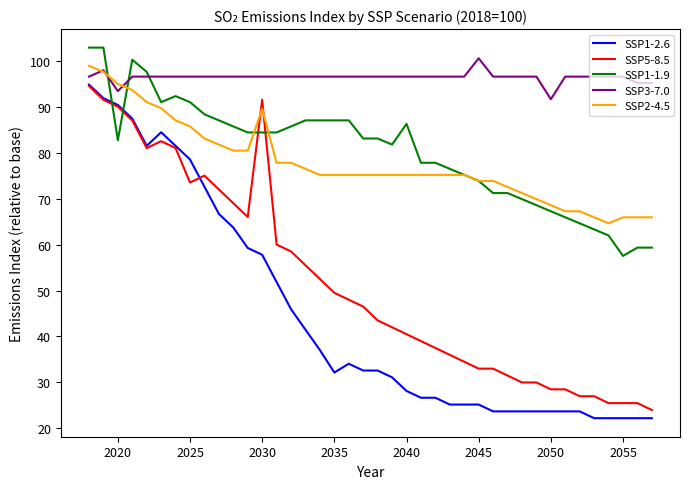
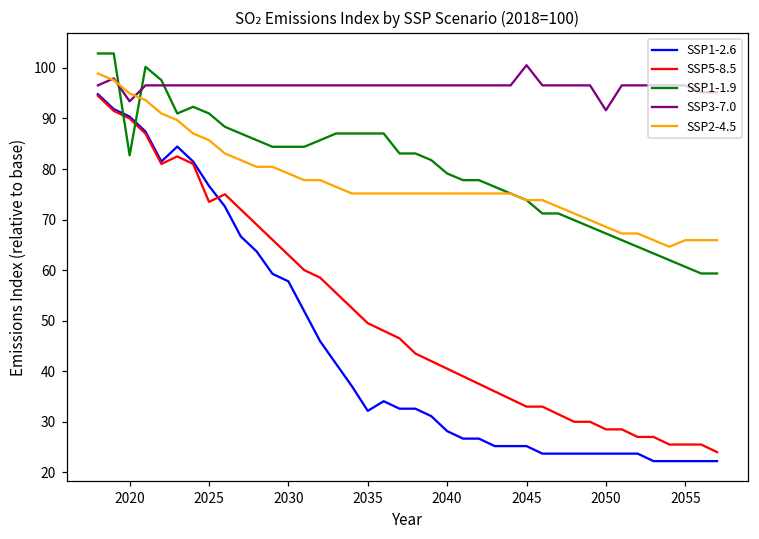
  {
    "SSP1-2.6": {
-     "2025": 79,
+     "2025": 77,
      "2030": 58,
      "2035": 32,
      "2040": 28,
      "2045": 25,
      "2050": 24,
      "2055": 22
    },
    "SSP5-8.5": {
      "2025": 74,
-     "2030": 92,
+     "2030": 63,
      "2035": 50,
      "2040": 41,
      "2045": 33,
      "2050": 29,
      "2055": 26
    },
    "SSP1-1.9": {
      "2020": 83,
      "2025": 91,
      "2030": 84,
      "2035": 87,
-     "2040": 86,
+     "2040": 79,
      "2050": 67,
-     "2055": 58
+     "2055": 61
    },
    "SSP3-7.0": {
      "2020": 93,
      "2025": 97,
      "2030": 97,
      "2035": 97,
      "2040": 97,
      "2045": 101,
      "2050": 92
    },
    "SSP2-4.5": {
      "2020": 95,
      "2025": 86,
-     "2030": 90,
+     "2030": 79,
      "2035": 75,
      "2040": 75,
      "2050": 69,
      "2055": 66
    }
  }
